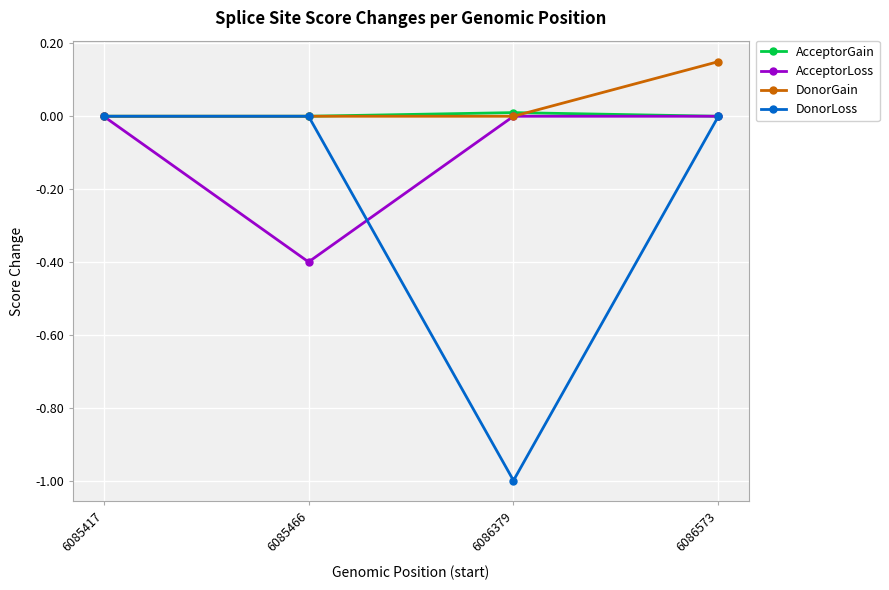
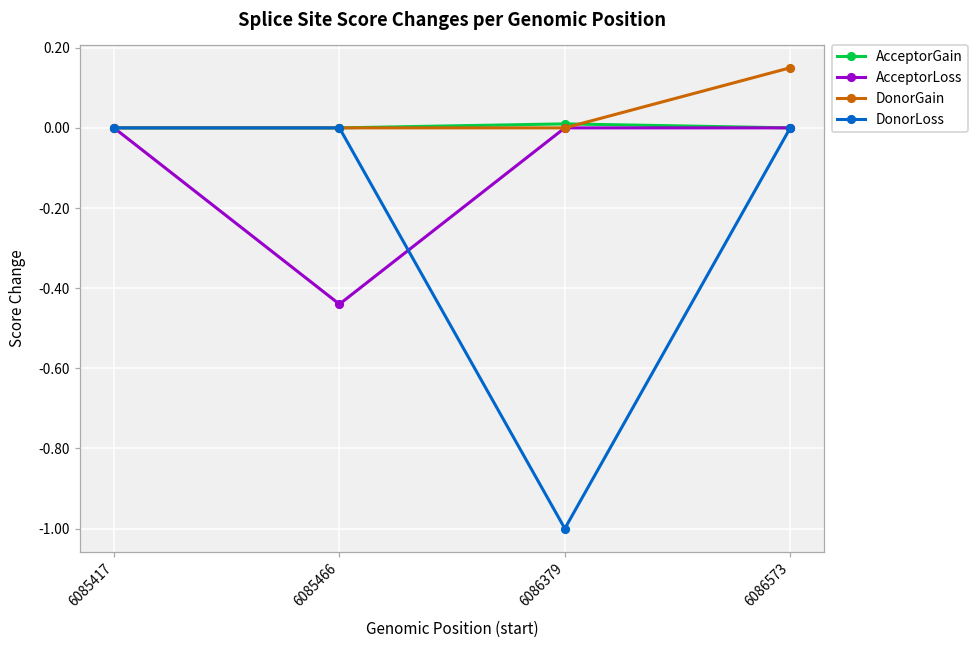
  {
    "AcceptorGain": {
      "6086379": 0.01
    },
    "AcceptorLoss": {
-     "6085466": -0.40
+     "6085466": -0.44
    },
    "DonorGain": {
      "6086573": 0.15
    },
    "DonorLoss": {
      "6086379": -1.00
    }
  }
